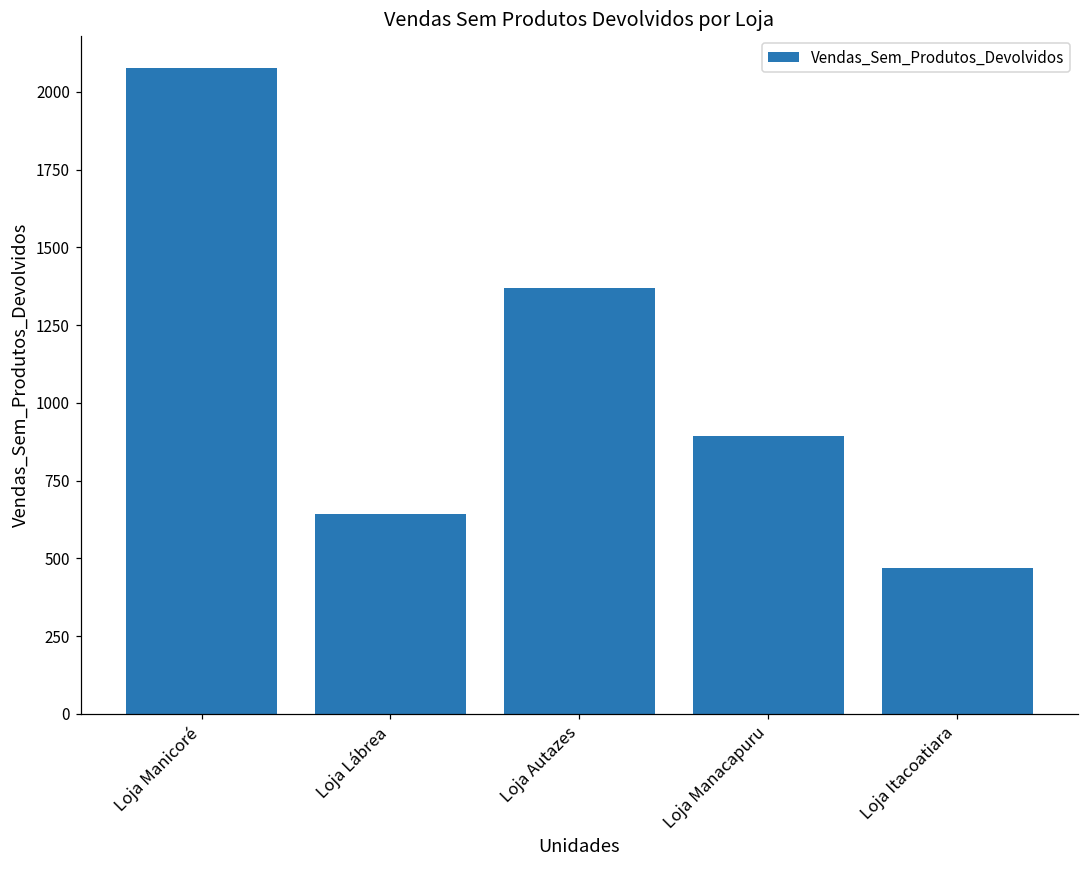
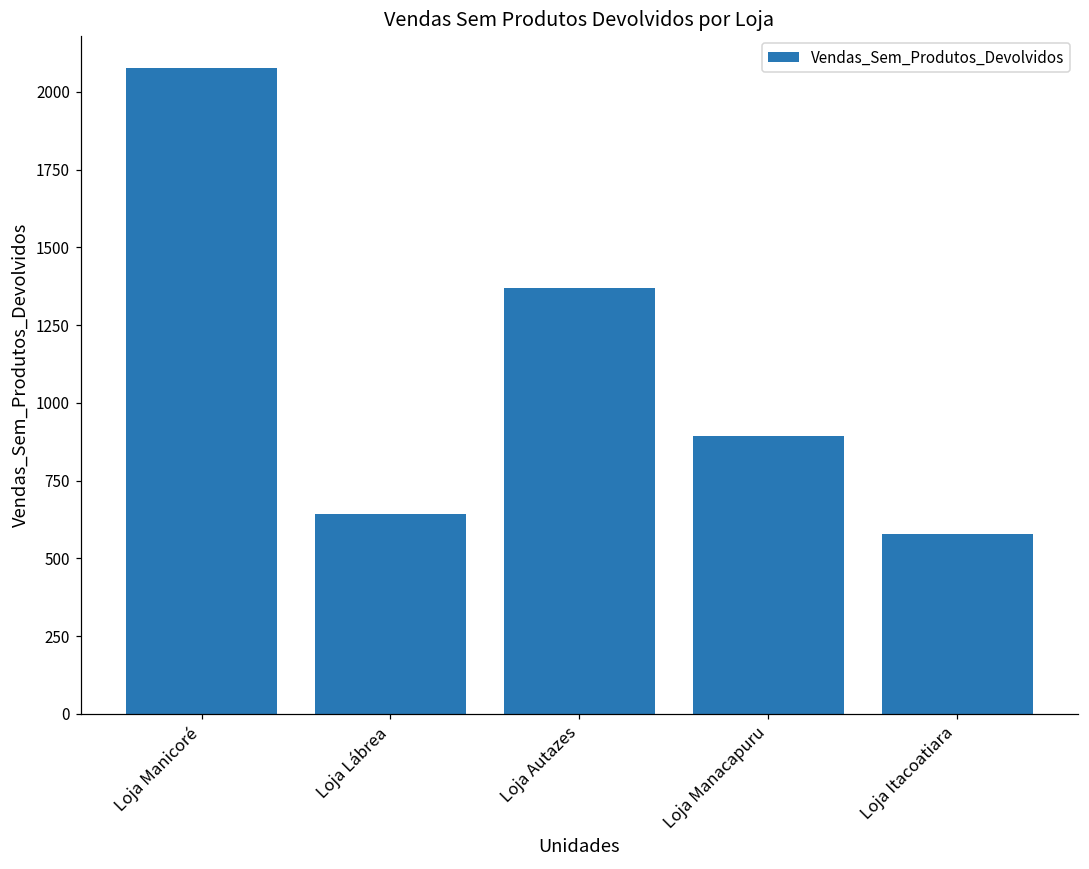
  {
    "Loja Manicoré": 2080,
    "Loja Lábrea": 640,
    "Loja Autazes": 1370,
    "Loja Manacapuru": 890,
-   "Loja Itacoatiara": 470
+   "Loja Itacoatiara": 580
  }
